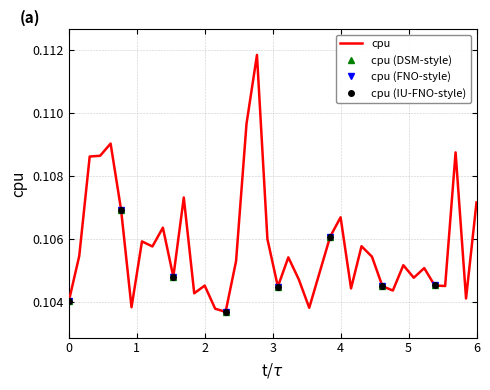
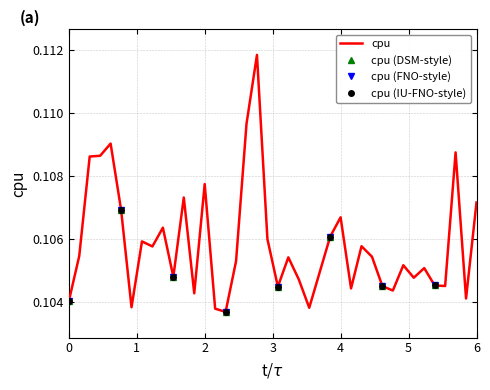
  {
    "cpu": {
-     "2": 0.1045,
+     "2": 0.1078,
      "4": 0.1067,
      "6": 0.1072
    }
  }
